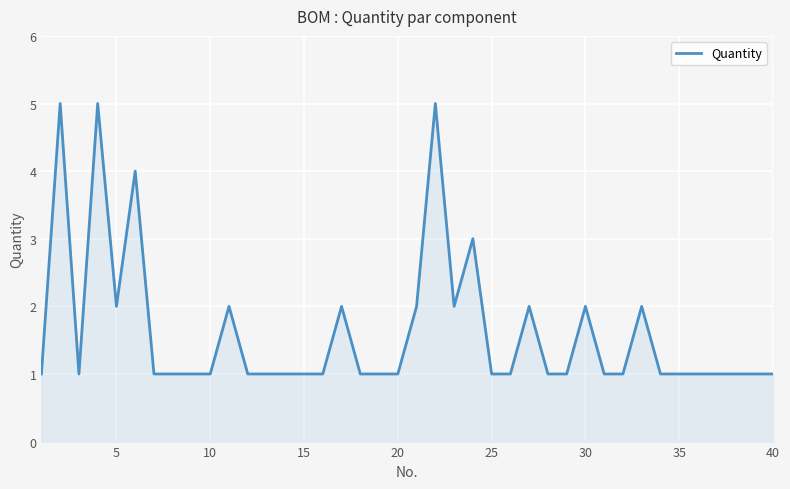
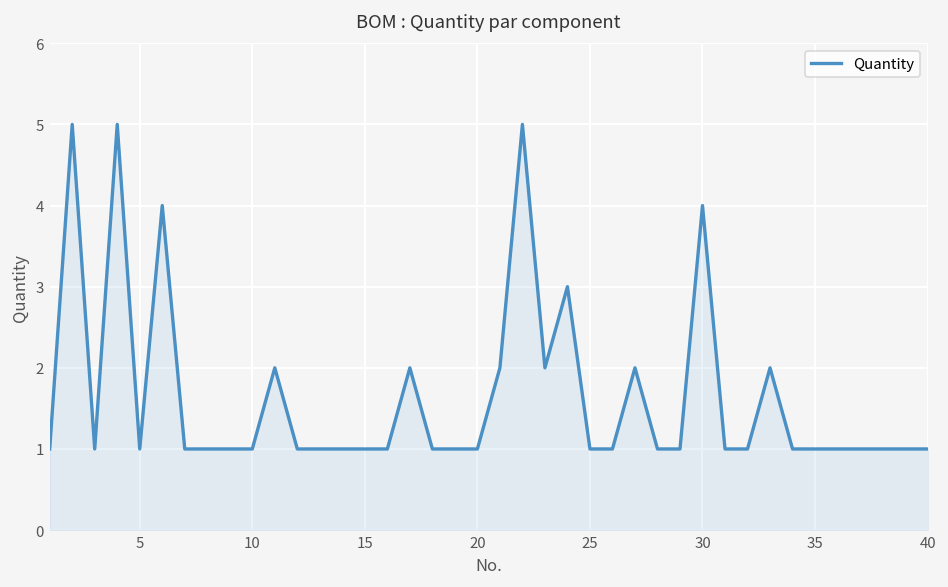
  {
-   "5": 2,
+   "5": 1,
    "10": 1,
    "15": 1,
    "20": 1,
    "25": 1,
-   "30": 2,
+   "30": 4,
    "35": 1,
    "40": 1
  }
